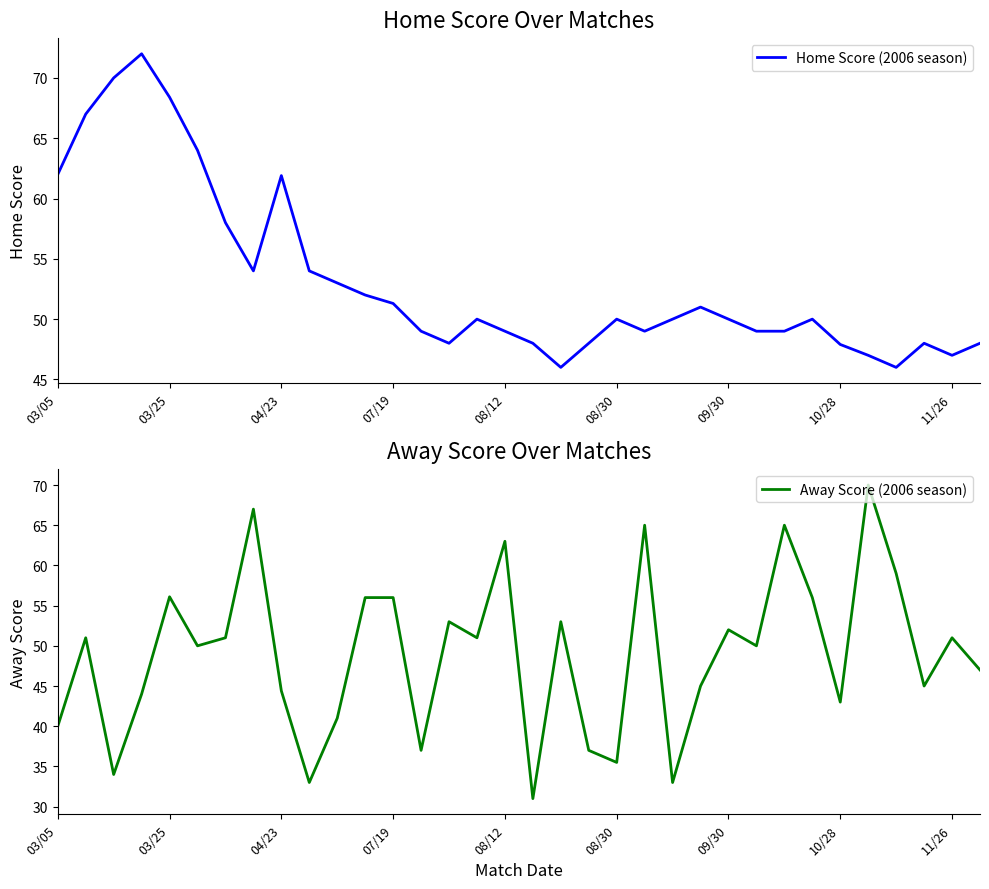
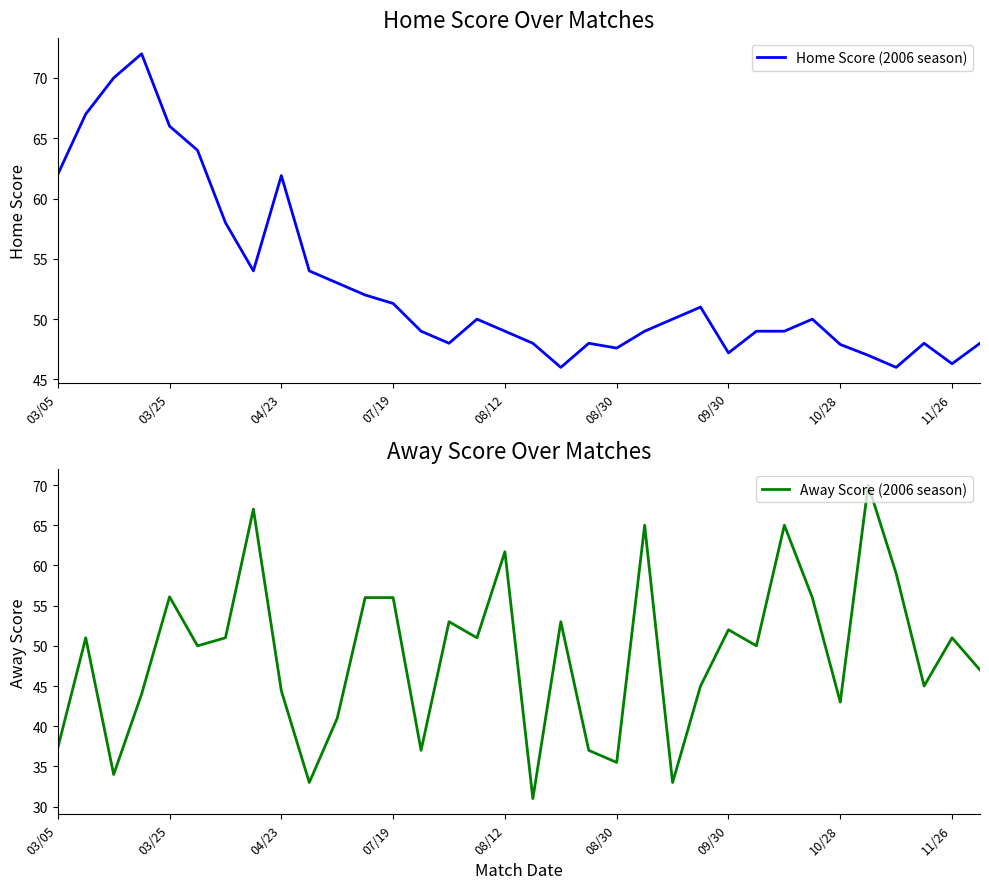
  {
    "Home Score Over Matches": {
      "03/05": 62.0,
-     "03/25": 68.4,
+     "03/25": 66.0,
      "04/23": 61.9,
      "07/19": 51.3,
      "08/12": 49.0,
-     "08/30": 50.0,
-     "09/30": 50.0,
+     "08/30": 47.6,
+     "09/30": 47.2,
      "10/28": 47.9,
-     "11/26": 47.0
+     "11/26": 46.3
    },
    "Away Score Over Matches": {
-     "03/05": 40,
+     "03/05": 37,
      "03/25": 56,
      "04/23": 44,
      "07/19": 56,
-     "08/12": 63,
+     "08/12": 62,
      "08/30": 36,
      "09/30": 52,
      "10/28": 43,
      "11/26": 51
    }
  }
